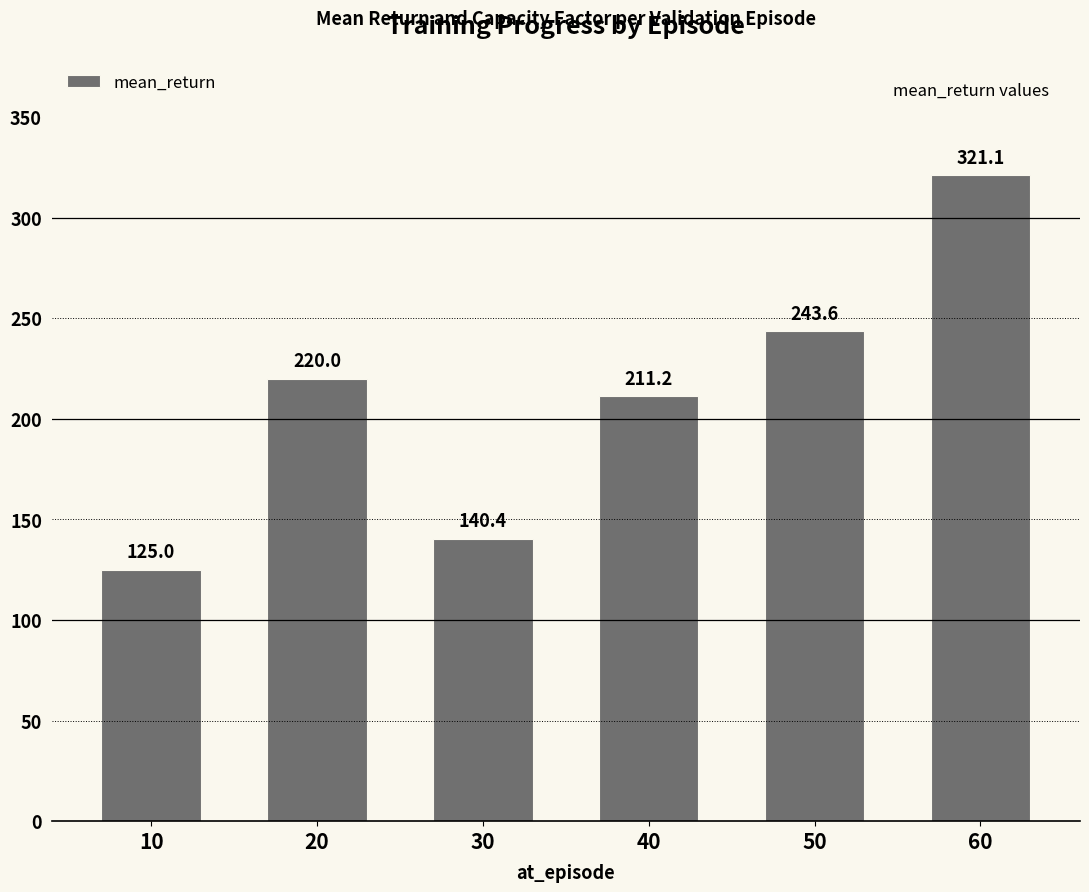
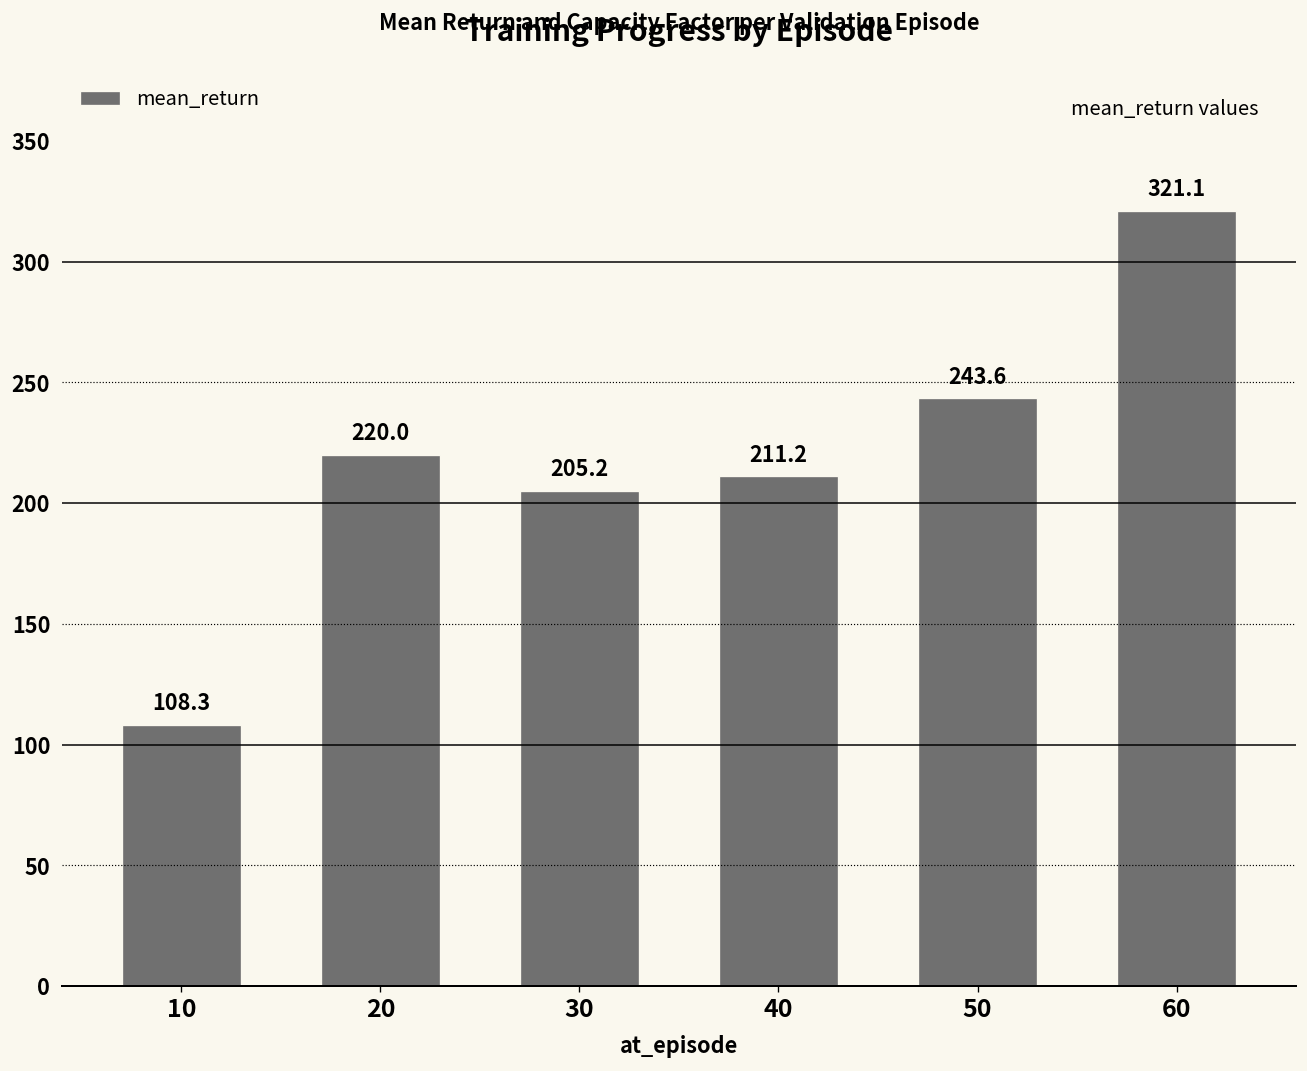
  {
-   "10": 125.0,
+   "10": 108.3,
    "20": 220.0,
-   "30": 140.4,
+   "30": 205.2,
    "40": 211.2,
    "50": 243.6,
    "60": 321.1
  }
